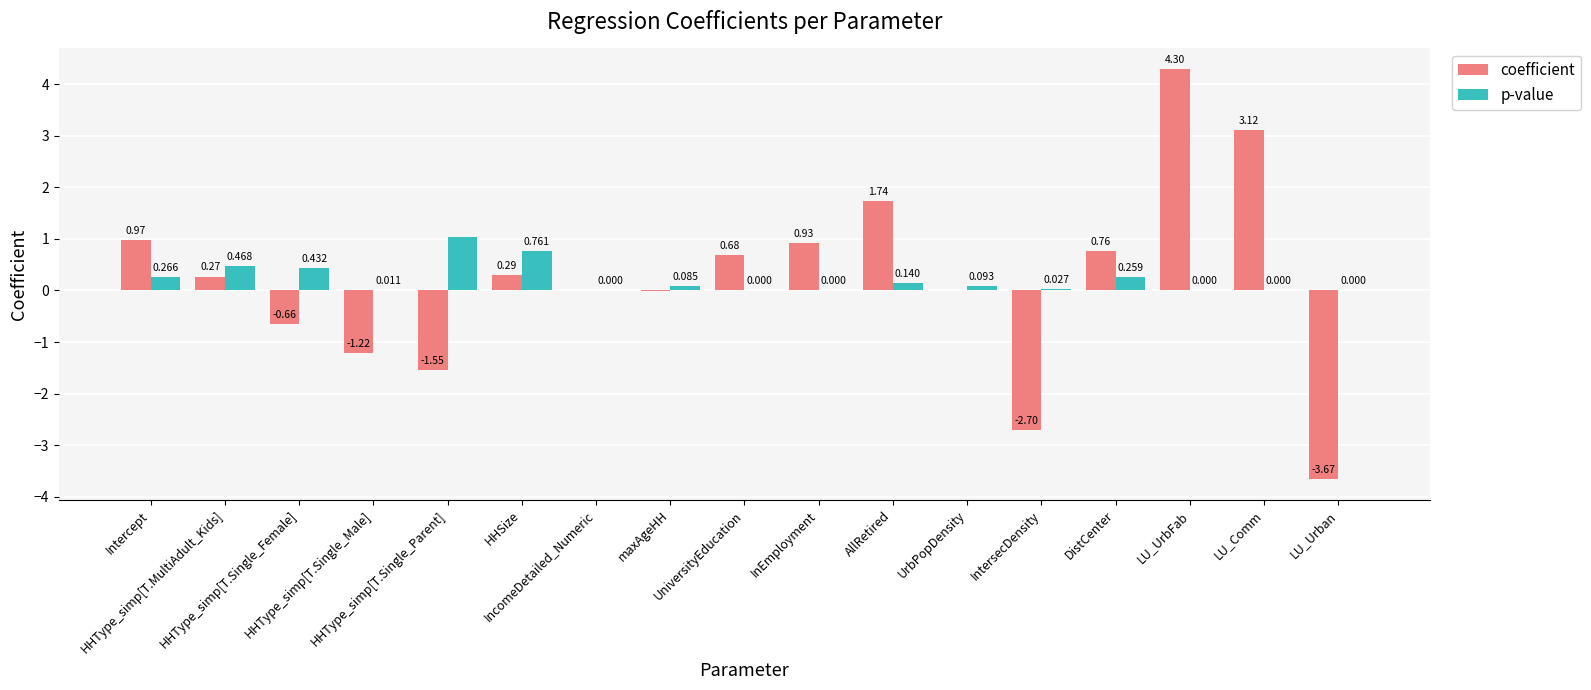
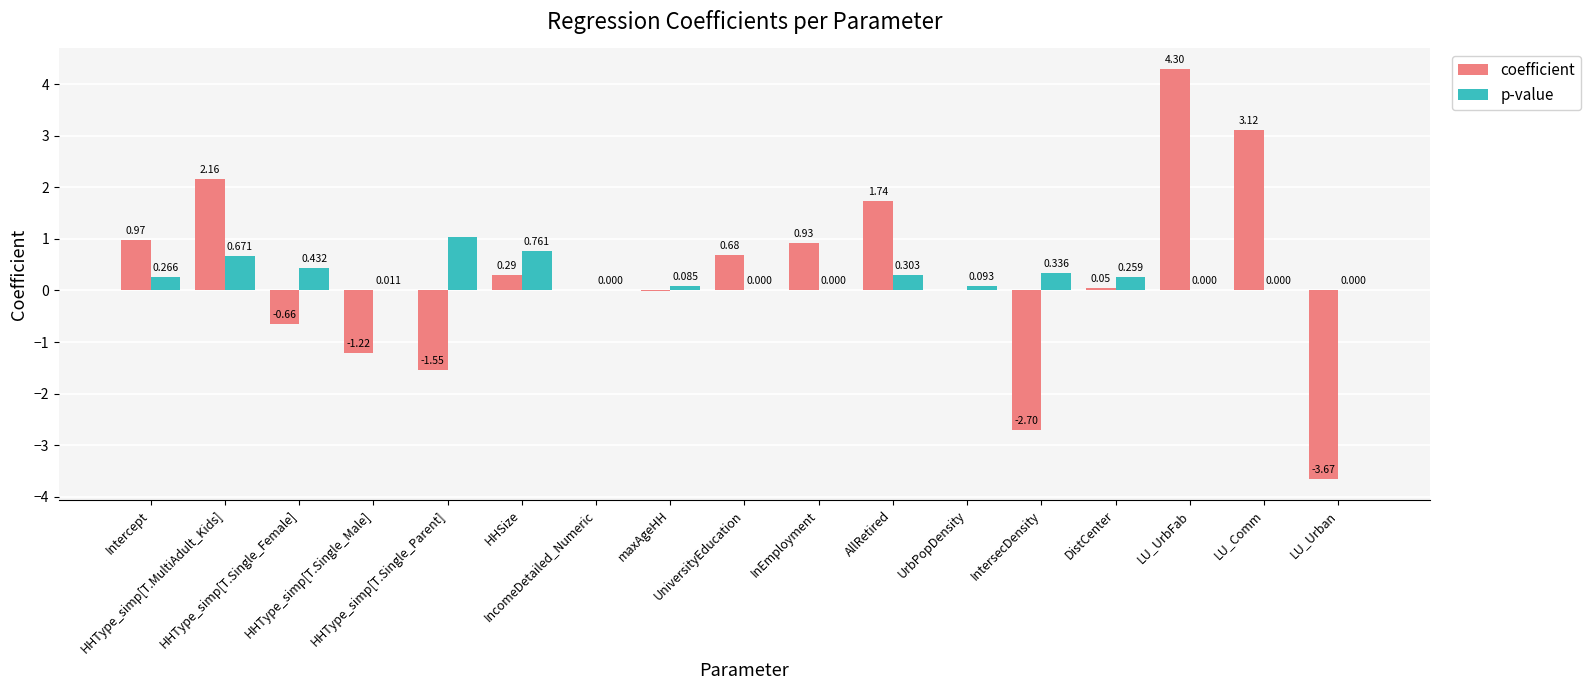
  {
    "coefficient": {
      "Intercept": 0.97,
-     "HHType_simp[T.MultiAdult_Kids]": 0.27,
+     "HHType_simp[T.MultiAdult_Kids]": 2.16,
      "HHType_simp[T.Single_Female]": -0.66,
      "HHType_simp[T.Single_Male]": -1.22,
      "HHType_simp[T.Single_Parent]": -1.55,
      "HHSize": 0.29,
      "UniversityEducation": 0.68,
      "InEmployment": 0.93,
      "AllRetired": 1.74,
      "IntersecDensity": -2.70,
-     "DistCenter": 0.76,
+     "DistCenter": 0.05,
      "LU_UrbFab": 4.30,
      "LU_Comm": 3.12,
      "LU_Urban": -3.67
    },
    "p-value": {
      "Intercept": 0.266,
-     "HHType_simp[T.MultiAdult_Kids]": 0.468,
+     "HHType_simp[T.MultiAdult_Kids]": 0.671,
      "HHType_simp[T.Single_Female]": 0.432,
      "HHType_simp[T.Single_Male]": 0.011,
      "HHSize": 0.761,
      "IncomeDetailed_Numeric": 0.000,
      "maxAgeHH": 0.085,
      "UniversityEducation": 0.000,
      "InEmployment": 0.000,
-     "AllRetired": 0.140,
+     "AllRetired": 0.303,
      "UrbPopDensity": 0.093,
-     "IntersecDensity": 0.027,
+     "IntersecDensity": 0.336,
      "DistCenter": 0.259,
      "LU_UrbFab": 0.000,
      "LU_Comm": 0.000,
      "LU_Urban": 0.000
    }
  }
